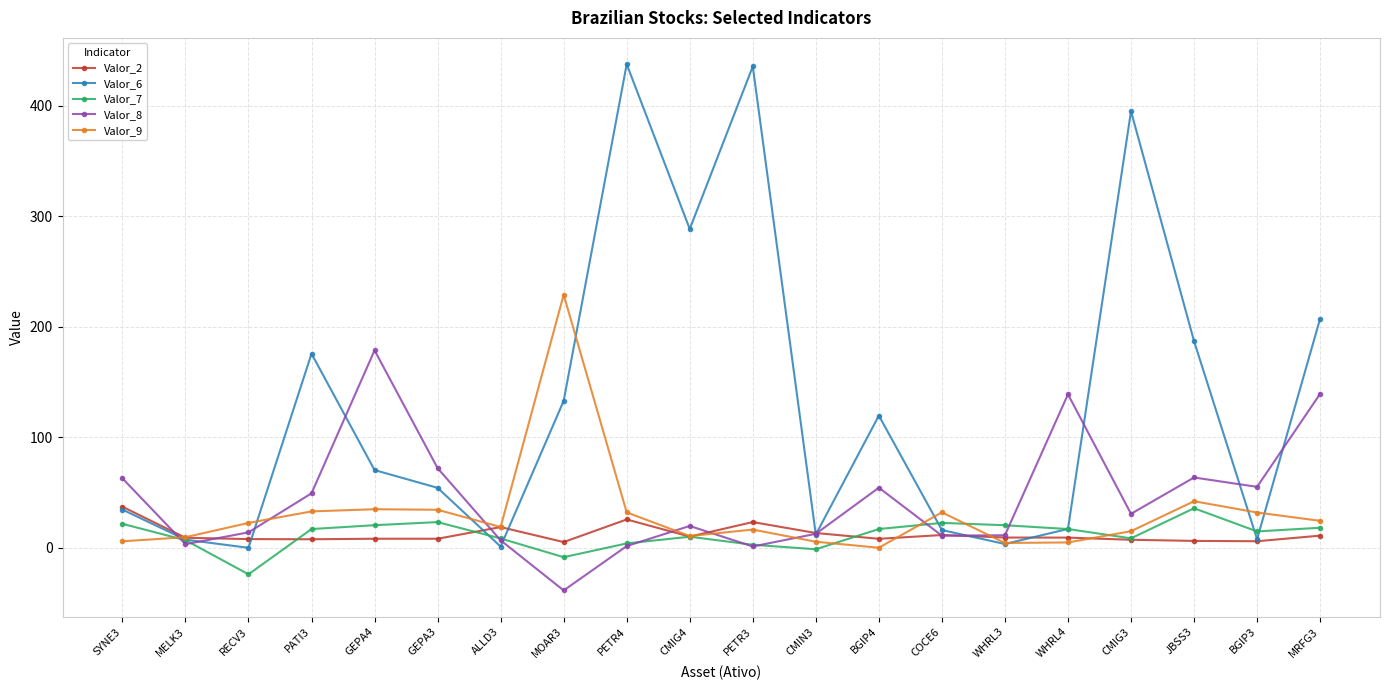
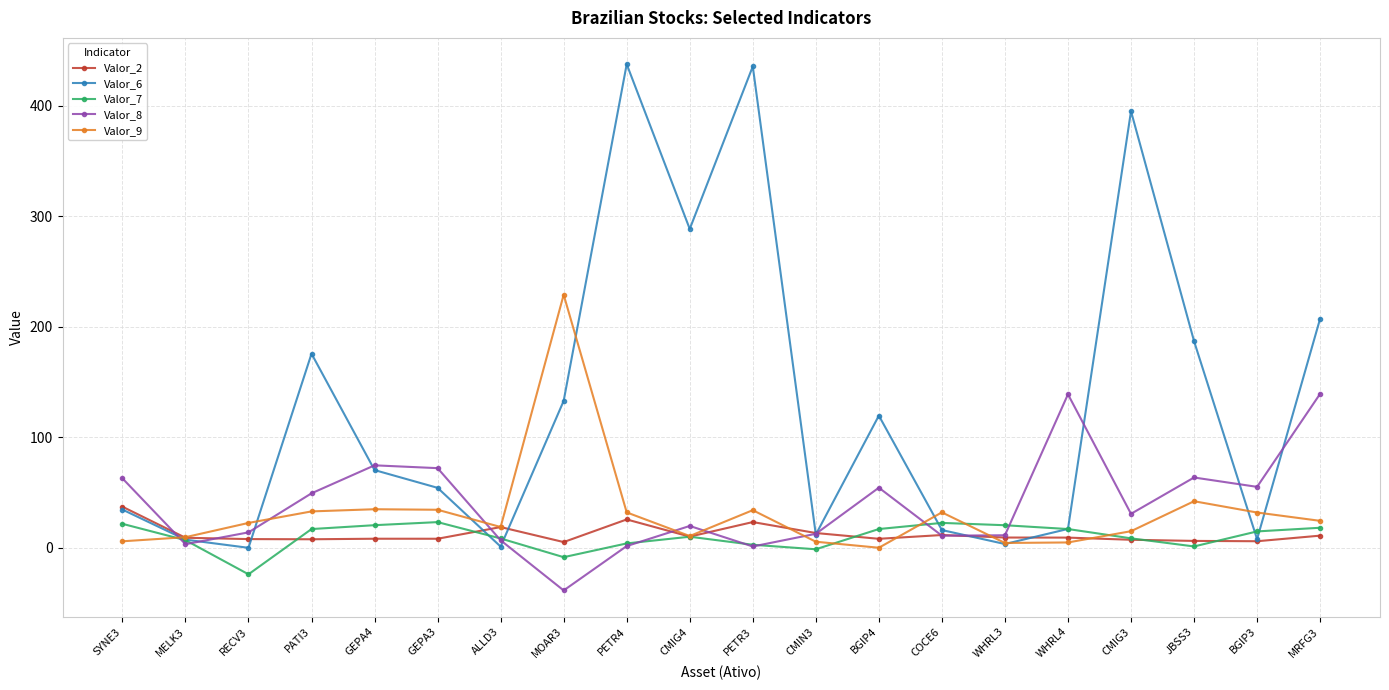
  {
    "Valor_2": {
      "SYNE3": 37,
      "RECV3": 8,
      "PATI3": 8,
      "GEPA4": 8,
      "GEPA3": 8,
      "MOAR3": 5,
      "PETR4": 26,
      "PETR3": 23,
      "BGIP4": 8,
      "WHRL4": 9,
      "JBSS3": 6,
      "MRFG3": 11
    },
    "Valor_6": {
      "SYNE3": 35,
      "RECV3": 0,
      "PATI3": 176,
      "GEPA4": 70,
      "GEPA3": 54,
      "ALLD3": 1,
      "MOAR3": 133,
      "PETR4": 437,
      "CMIG4": 288,
      "PETR3": 435,
      "BGIP4": 120,
      "COCE6": 16,
      "CMIG3": 395,
      "JBSS3": 187,
      "MRFG3": 207
    },
    "Valor_7": {
      "SYNE3": 22,
      "RECV3": -24,
      "PATI3": 17,
      "GEPA4": 21,
      "GEPA3": 23,
      "MOAR3": -8,
      "PETR4": 4,
      "CMIN3": -1,
      "BGIP4": 17,
      "COCE6": 23,
      "WHRL3": 21,
-     "JBSS3": 36,
+     "JBSS3": 1,
      "BGIP3": 15,
      "MRFG3": 18
    },
    "Valor_8": {
      "SYNE3": 63,
      "MELK3": 3,
      "RECV3": 14,
      "PATI3": 49,
-     "GEPA4": 179,
+     "GEPA4": 75,
      "GEPA3": 72,
      "MOAR3": -38,
      "PETR4": 2,
      "CMIG4": 20,
      "BGIP4": 54,
      "WHRL4": 139,
      "CMIG3": 31,
      "JBSS3": 64,
      "BGIP3": 55,
      "MRFG3": 139
    },
    "Valor_9": {
      "SYNE3": 6,
      "RECV3": 23,
      "PATI3": 33,
      "GEPA4": 35,
      "GEPA3": 34,
      "MOAR3": 229,
      "PETR4": 32,
-     "PETR3": 17,
+     "PETR3": 34,
      "CMIN3": 6,
      "BGIP4": 0,
      "COCE6": 32,
      "WHRL4": 5,
      "CMIG3": 15,
      "JBSS3": 42,
      "BGIP3": 32,
      "MRFG3": 24
    }
  }
